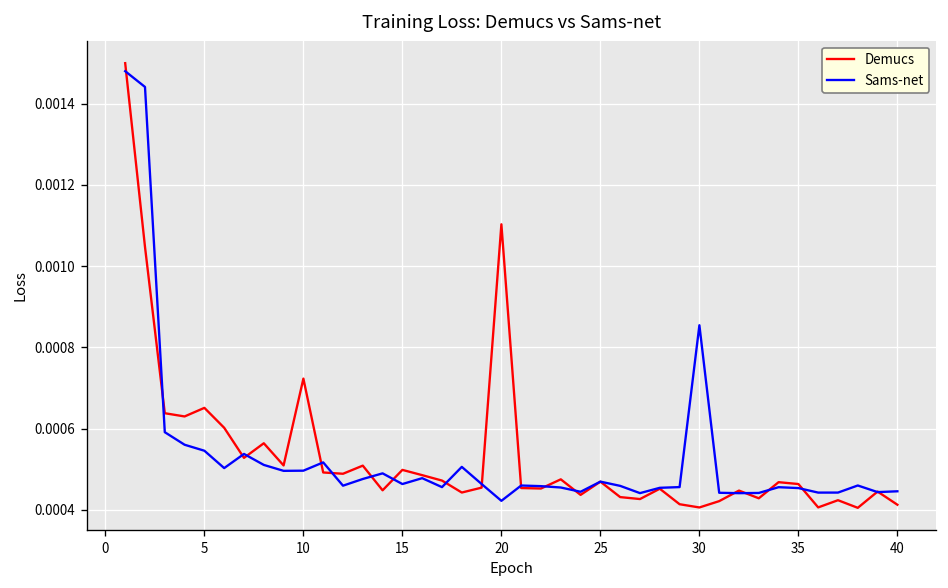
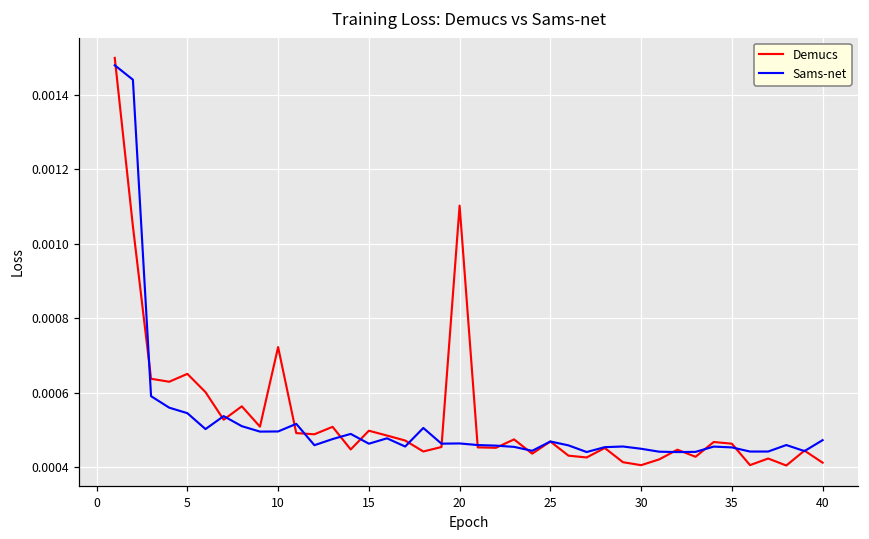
  {
    "Demucs": {
      "5": 0.00065,
      "10": 0.00072,
      "15": 0.00050,
      "20": 0.00110,
      "30": 0.00041,
      "35": 0.00046,
      "40": 0.00041
    },
    "Sams-net": {
      "5": 0.00055,
      "10": 0.00050,
      "15": 0.00046,
-     "20": 0.00042,
-     "30": 0.00085,
+     "20": 0.00046,
+     "30": 0.00045,
      "35": 0.00045,
-     "40": 0.00045
+     "40": 0.00047
    }
  }
